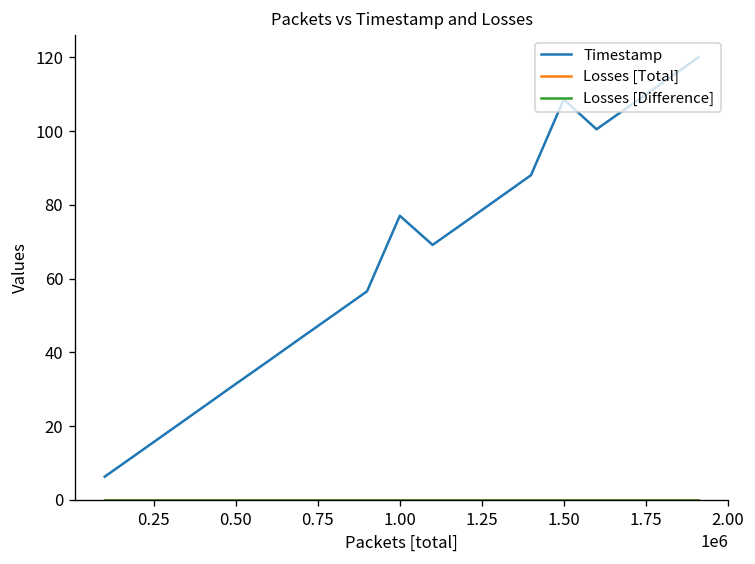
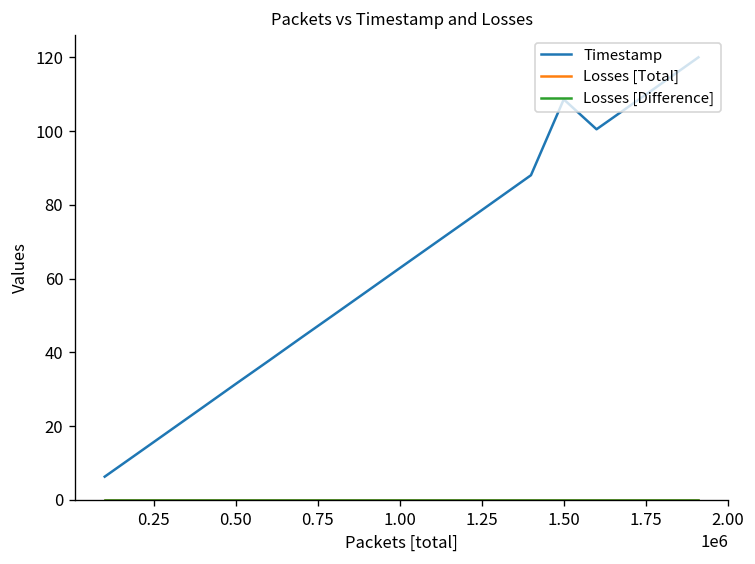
  {
    "Timestamp": {
      "0.50": 31,
-     "1.00": 77
+     "1.00": 63
    },
    "Losses [Difference]": {
      "0.50": 0,
      "1.00": 0,
      "1.50": 0
    }
  }
